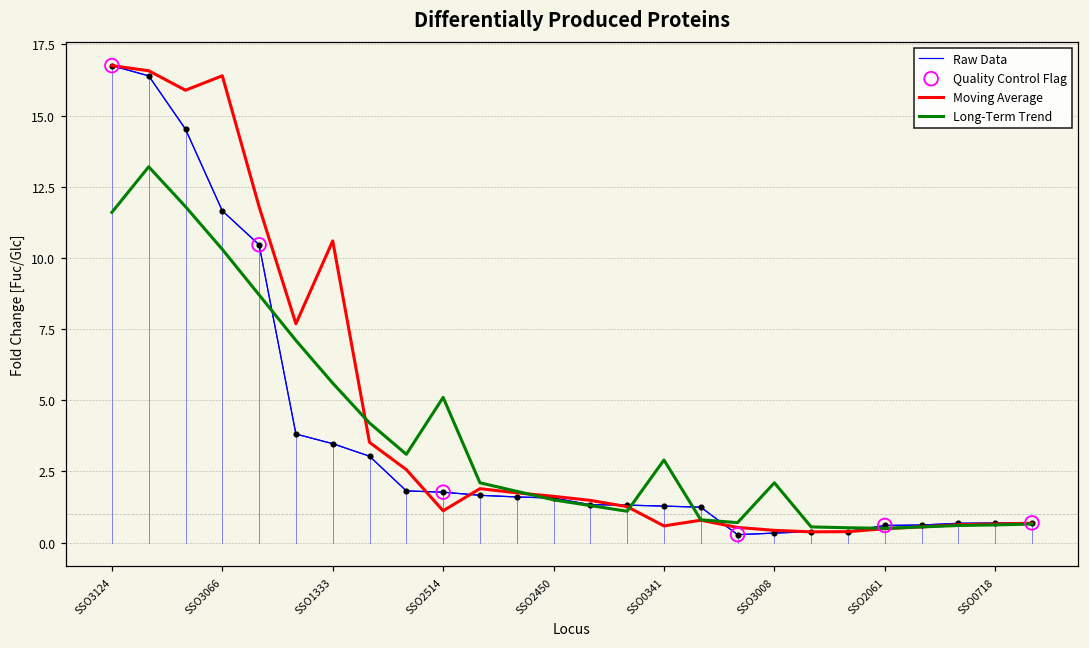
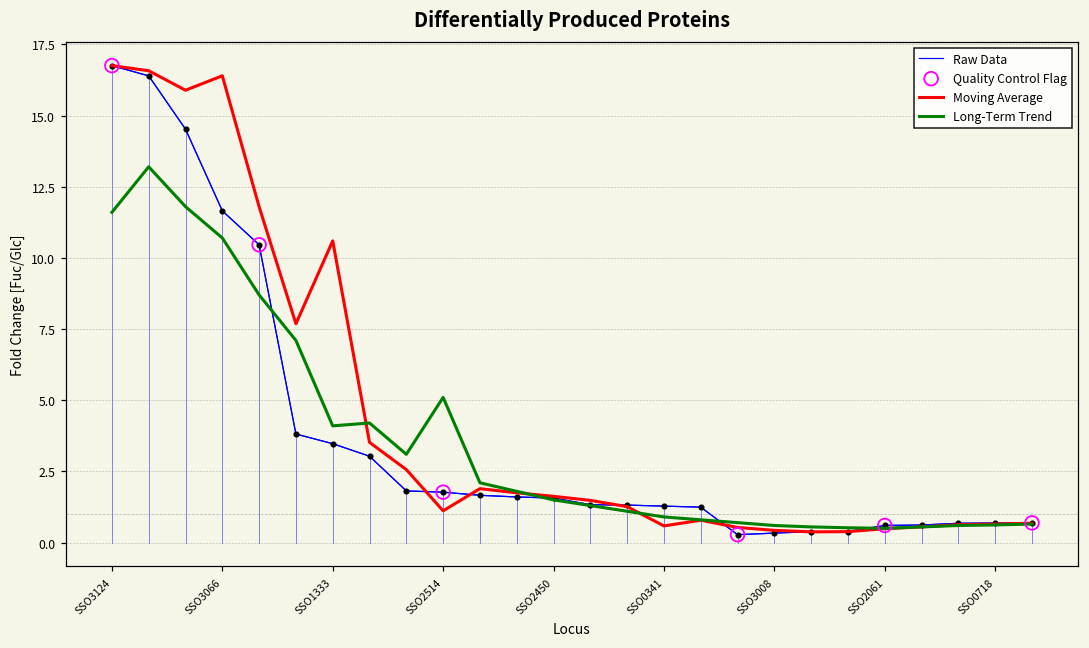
  {
    "Moving Average": {
      "SSO3066": 16.4,
      "SSO1333": 10.6,
      "SSO2514": 1.1,
      "SSO0341": 0.6
    },
    "Long-Term Trend": {
      "SSO3124": 11.6,
-     "SSO3066": 10.3,
-     "SSO1333": 5.6,
+     "SSO3066": 10.7,
+     "SSO1333": 4.1,
      "SSO2514": 5.1,
-     "SSO0341": 2.9,
-     "SSO3008": 2.1
+     "SSO0341": 0.9,
+     "SSO3008": 0.6
    }
  }
